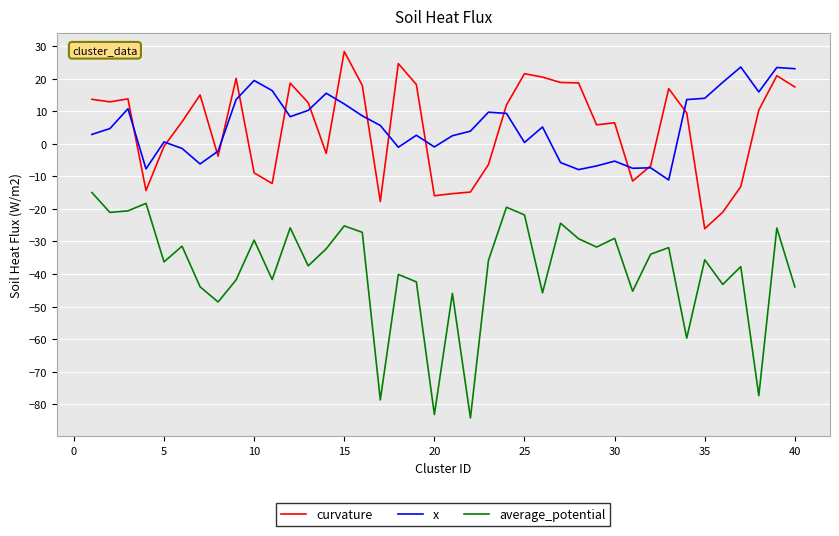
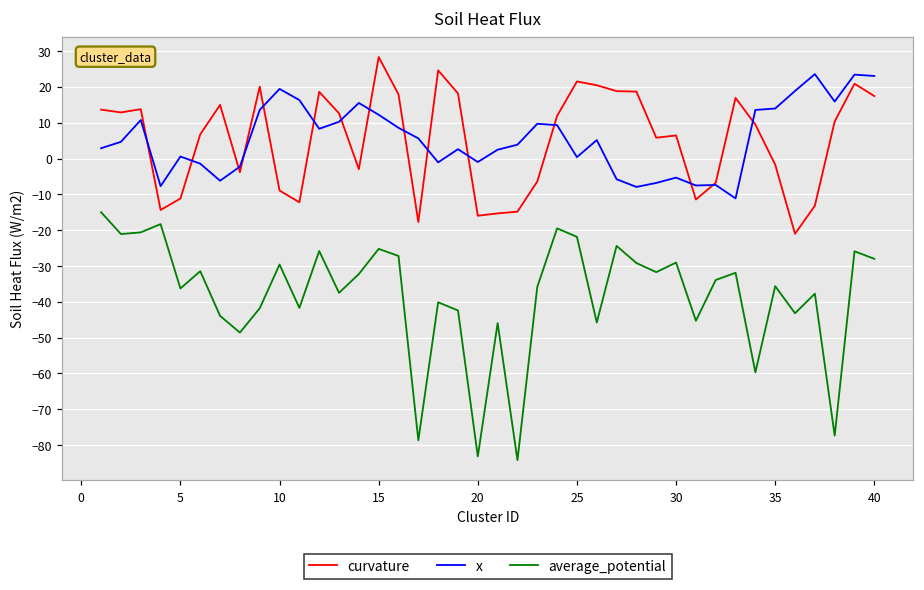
  {
    "curvature": {
-     "5": -1,
+     "5": -11,
      "10": -9,
      "15": 28,
      "20": -16,
      "25": 22,
      "30": 6,
-     "35": -26,
+     "35": -2,
      "40": 17
    },
    "x": {
      "5": 1,
      "10": 19,
      "15": 12,
      "20": -1,
      "25": 0,
      "30": -5,
      "35": 14,
      "40": 23
    },
    "average_potential": {
      "5": -36,
      "10": -30,
      "15": -25,
      "20": -83,
      "25": -22,
      "30": -29,
      "35": -36,
-     "40": -44
+     "40": -28
    }
  }
